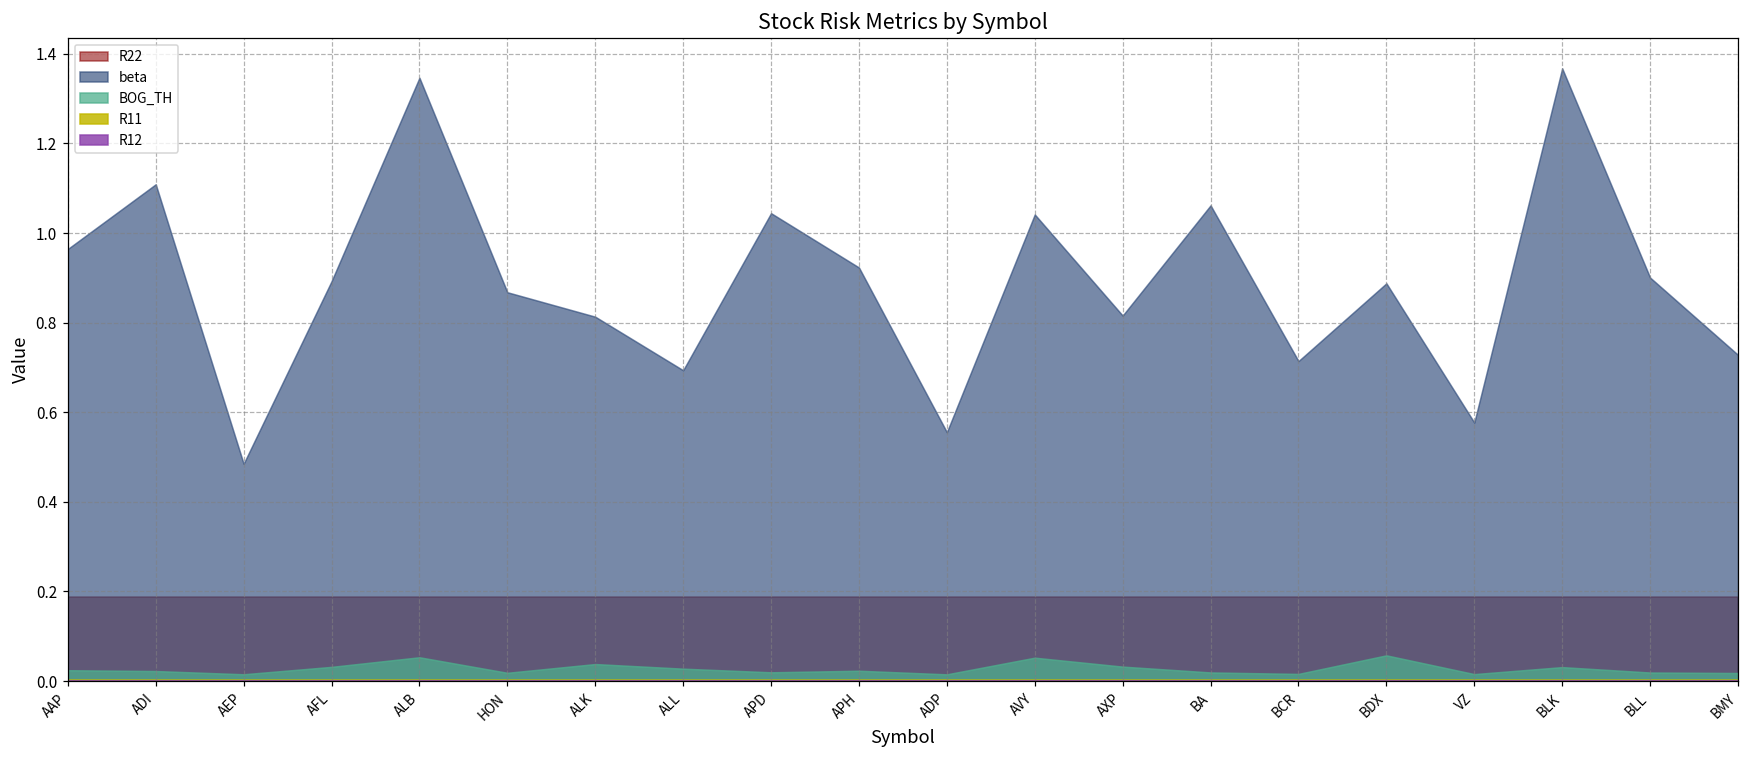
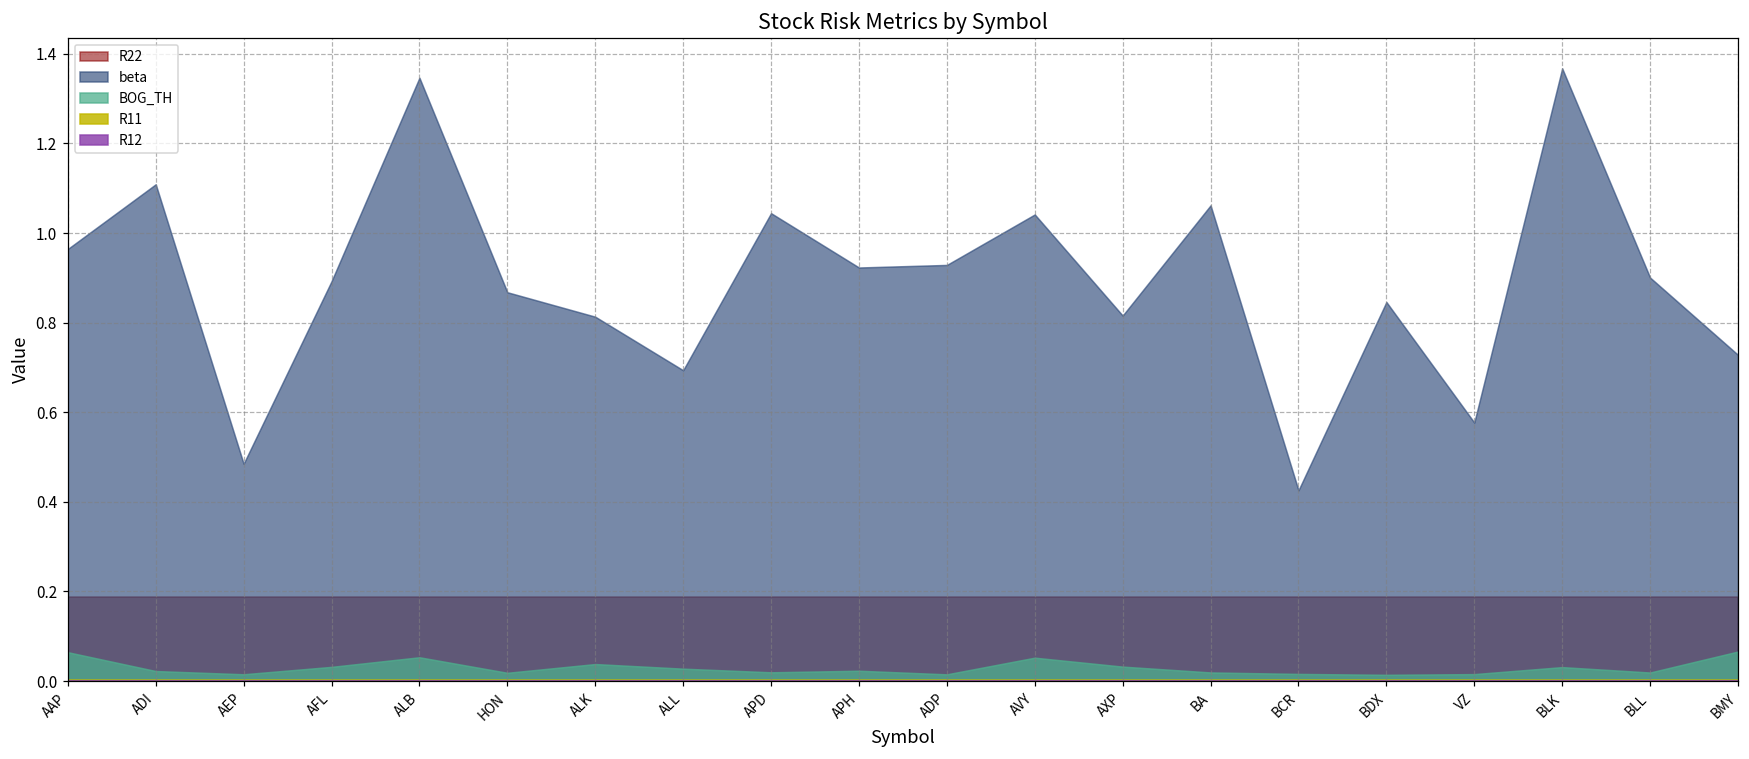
  {
    "R22": {
      "AAP": 0.19,
      "ADI": 0.19,
      "AEP": 0.19,
      "AFL": 0.19,
      "ALB": 0.19,
      "HON": 0.19,
      "ALK": 0.19,
      "ALL": 0.19,
      "APD": 0.19,
      "APH": 0.19,
      "ADP": 0.19,
      "AVY": 0.19,
      "AXP": 0.19,
      "BA": 0.19,
      "BCR": 0.19,
      "BDX": 0.19,
      "VZ": 0.19,
      "BLK": 0.19,
      "BLL": 0.19,
      "BMY": 0.19
    },
    "beta": {
      "AAP": 0.96,
      "ADI": 1.11,
      "AEP": 0.49,
      "AFL": 0.89,
      "ALB": 1.35,
      "HON": 0.87,
      "ALK": 0.81,
      "ALL": 0.69,
      "APD": 1.04,
      "APH": 0.92,
-     "ADP": 0.56,
+     "ADP": 0.93,
      "AVY": 1.04,
      "AXP": 0.82,
      "BA": 1.06,
-     "BCR": 0.71,
-     "BDX": 0.89,
+     "BCR": 0.43,
+     "BDX": 0.85,
      "VZ": 0.58,
      "BLK": 1.37,
      "BLL": 0.90,
      "BMY": 0.73
    },
    "BOG_TH": {
-     "AAP": 0.02,
+     "AAP": 0.06,
      "ADI": 0.02,
      "AEP": 0.02,
      "AFL": 0.03,
      "ALB": 0.05,
      "HON": 0.02,
      "ALK": 0.04,
      "ALL": 0.03,
      "APD": 0.02,
      "APH": 0.02,
      "ADP": 0.02,
      "AVY": 0.05,
      "AXP": 0.03,
      "BA": 0.02,
      "BCR": 0.02,
-     "BDX": 0.06,
+     "BDX": 0.01,
      "VZ": 0.02,
      "BLK": 0.03,
      "BLL": 0.02,
-     "BMY": 0.02
+     "BMY": 0.07
    }
  }
